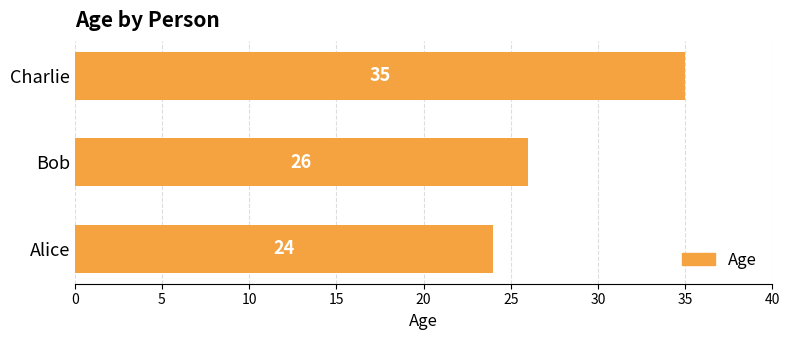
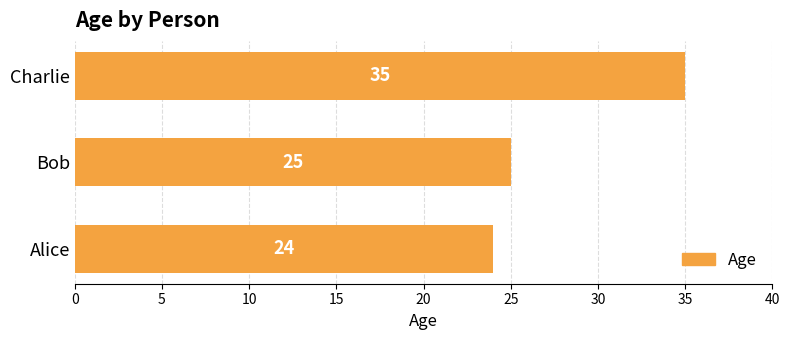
  {
    "Charlie": 35,
-   "Bob": 26,
+   "Bob": 25,
    "Alice": 24
  }
